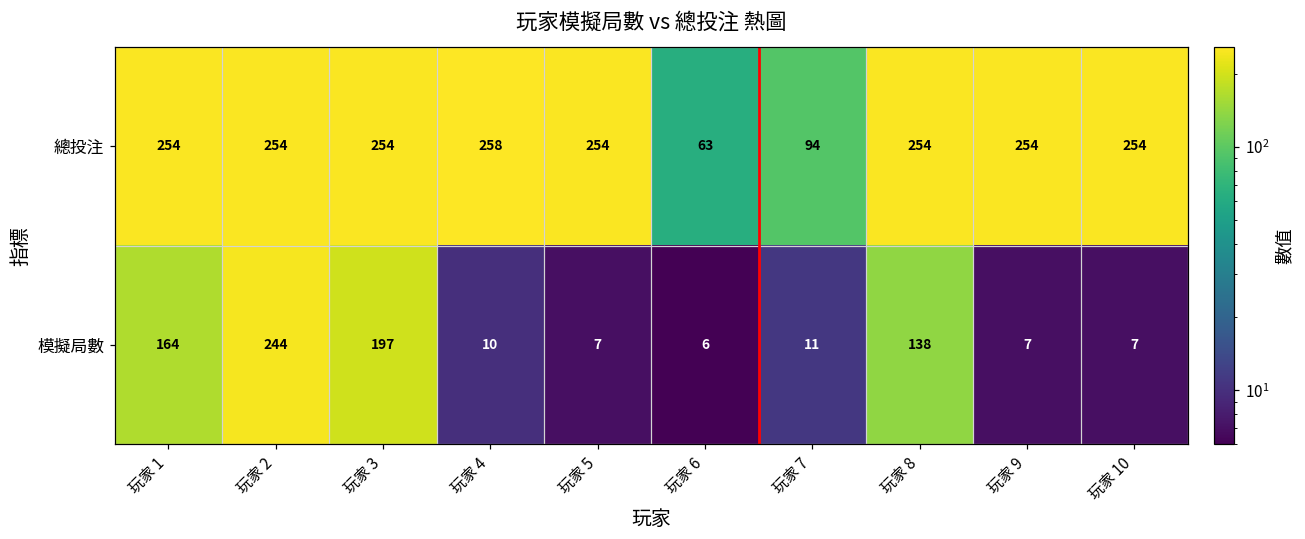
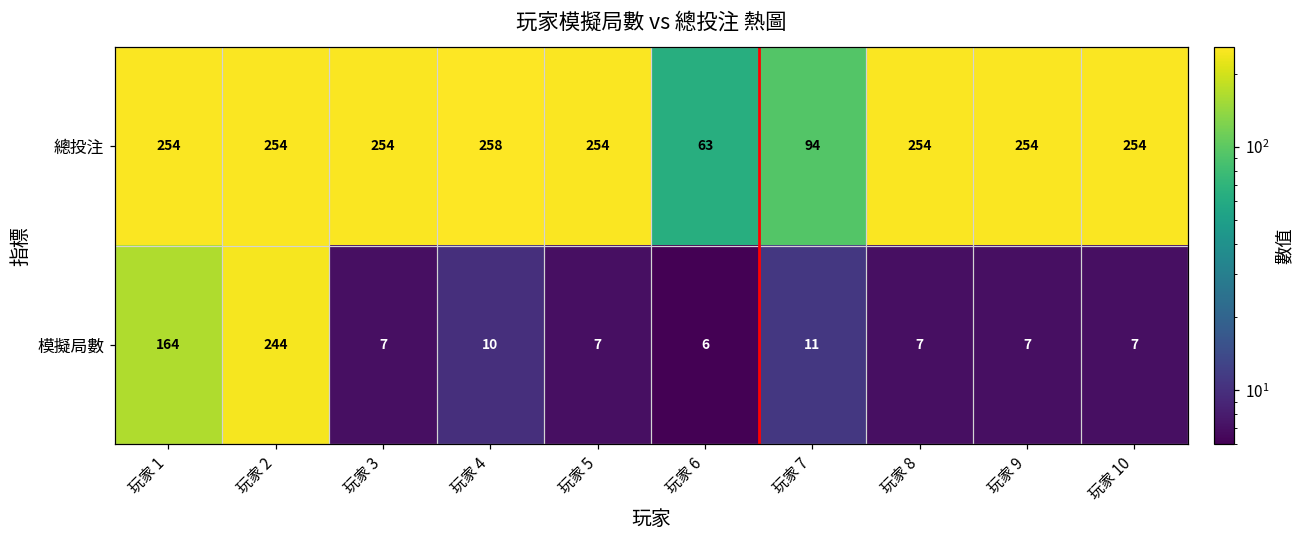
  {
    "總投注": {
      "玩家 1": 254,
      "玩家 2": 254,
      "玩家 3": 254,
      "玩家 4": 258,
      "玩家 5": 254,
      "玩家 6": 63,
      "玩家 7": 94,
      "玩家 8": 254,
      "玩家 9": 254,
      "玩家 10": 254
    },
    "模擬局數": {
      "玩家 1": 164,
      "玩家 2": 244,
-     "玩家 3": 197,
+     "玩家 3": 7,
      "玩家 4": 10,
      "玩家 5": 7,
      "玩家 6": 6,
      "玩家 7": 11,
-     "玩家 8": 138,
+     "玩家 8": 7,
      "玩家 9": 7,
      "玩家 10": 7
    }
  }
